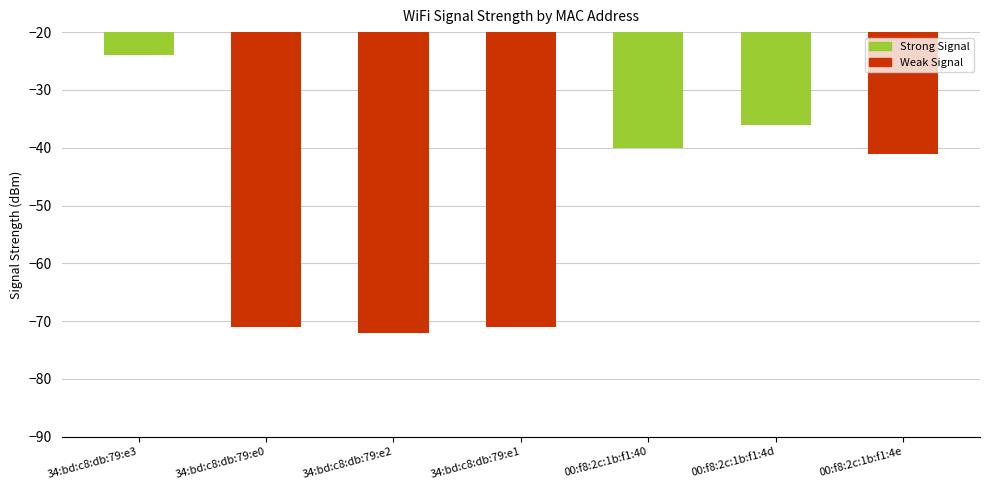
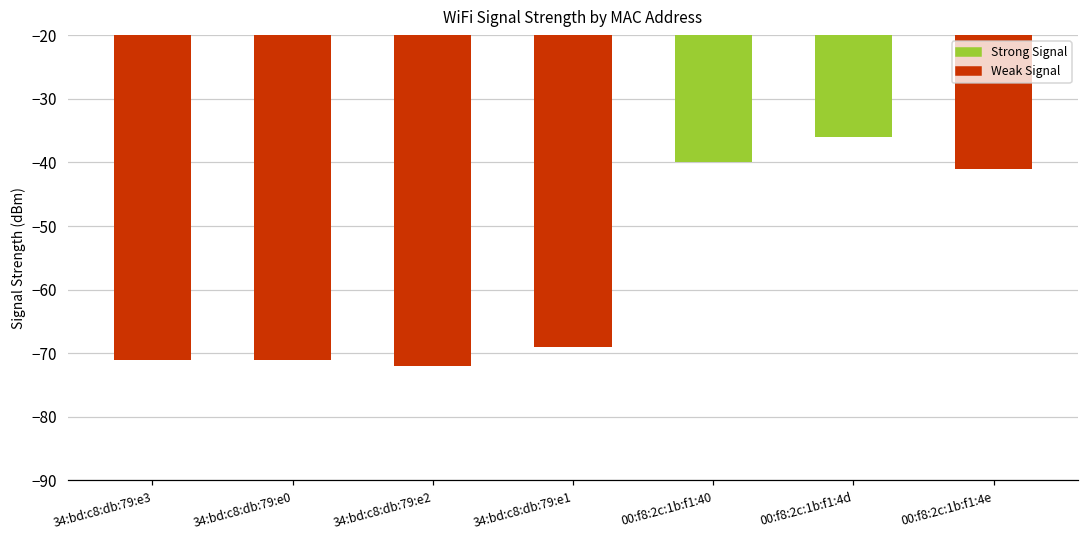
  {
-   "34:bd:c8:db:79:e3": -24,
+   "34:bd:c8:db:79:e3": -71,
    "34:bd:c8:db:79:e0": -71,
    "34:bd:c8:db:79:e2": -72,
-   "34:bd:c8:db:79:e1": -71,
+   "34:bd:c8:db:79:e1": -69,
    "00:f8:2c:1b:f1:40": -40,
    "00:f8:2c:1b:f1:4d": -36,
    "00:f8:2c:1b:f1:4e": -41
  }
